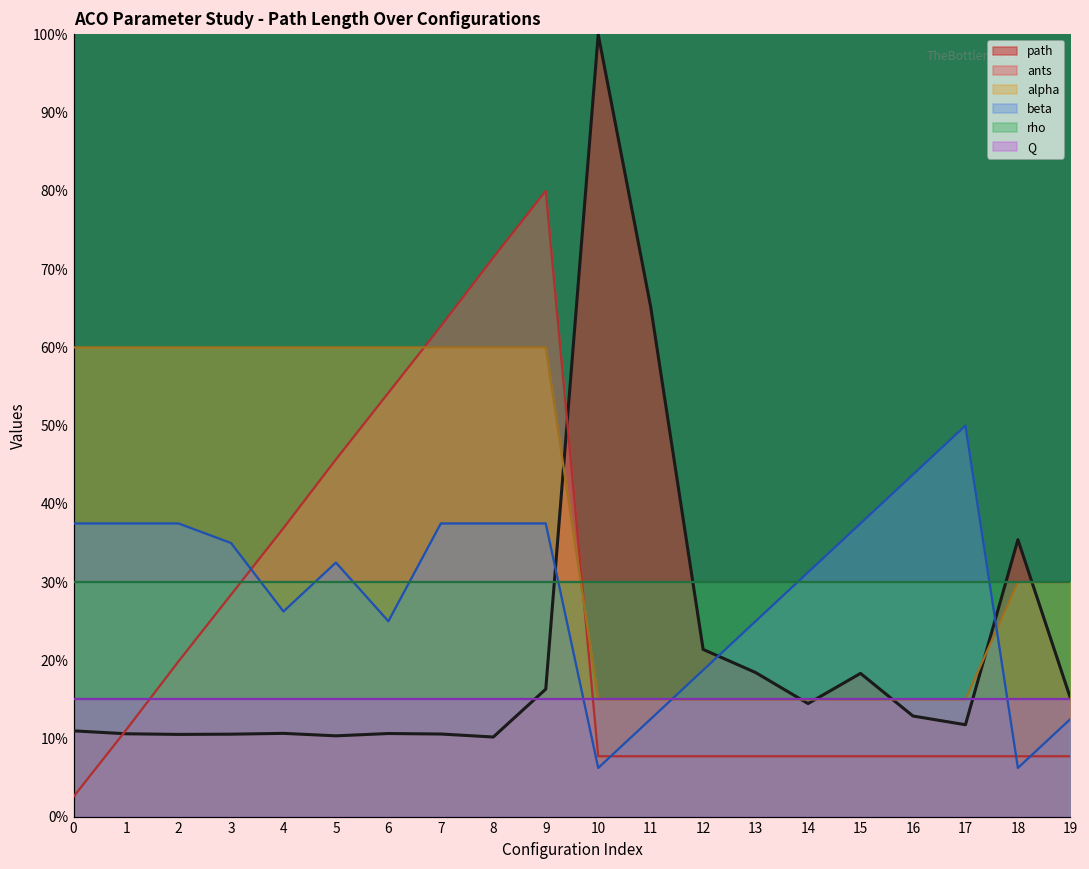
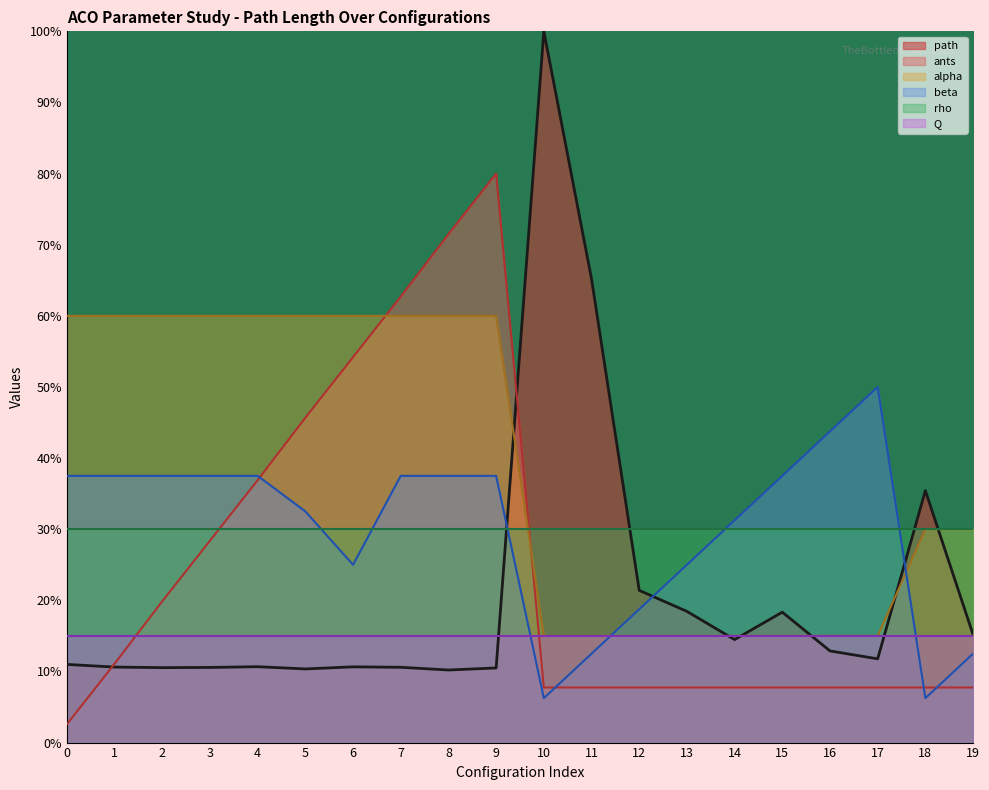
  {
    "path": {
      "0": "11%",
      "1": "11%",
      "2": "11%",
      "3": "11%",
      "4": "11%",
      "5": "10%",
      "6": "11%",
      "7": "11%",
      "8": "10%",
-     "9": "16%",
+     "9": "10%",
      "10": "100%",
      "11": "65%",
      "12": "21%",
      "13": "18%",
      "14": "14%",
      "15": "18%",
      "16": "13%",
      "17": "12%",
      "18": "35%"
    },
    "beta": {
      "0": "38%",
      "1": "38%",
      "2": "38%",
-     "3": "35%",
-     "4": "26%",
+     "3": "38%",
+     "4": "38%",
      "5": "33%",
      "6": "25%",
      "7": "38%",
      "8": "38%",
      "9": "38%",
      "10": "6%",
      "11": "13%",
      "12": "19%",
      "13": "25%",
      "14": "31%",
      "15": "38%",
      "16": "44%",
      "17": "50%",
      "18": "6%",
      "19": "13%"
    },
    "rho": {
      "0": "30%",
      "1": "30%",
      "2": "30%",
      "3": "30%",
      "4": "30%",
      "5": "30%",
      "6": "30%",
      "7": "30%",
      "8": "30%",
      "9": "30%",
      "10": "30%",
      "11": "30%",
      "12": "30%",
      "13": "30%",
      "14": "30%",
      "15": "30%",
      "16": "30%",
      "17": "30%"
    },
    "Q": {
      "0": "15%",
      "1": "15%",
      "2": "15%",
      "3": "15%",
      "4": "15%",
      "5": "15%",
      "6": "15%",
      "7": "15%",
      "8": "15%",
      "9": "15%",
      "18": "15%"
    }
  }
